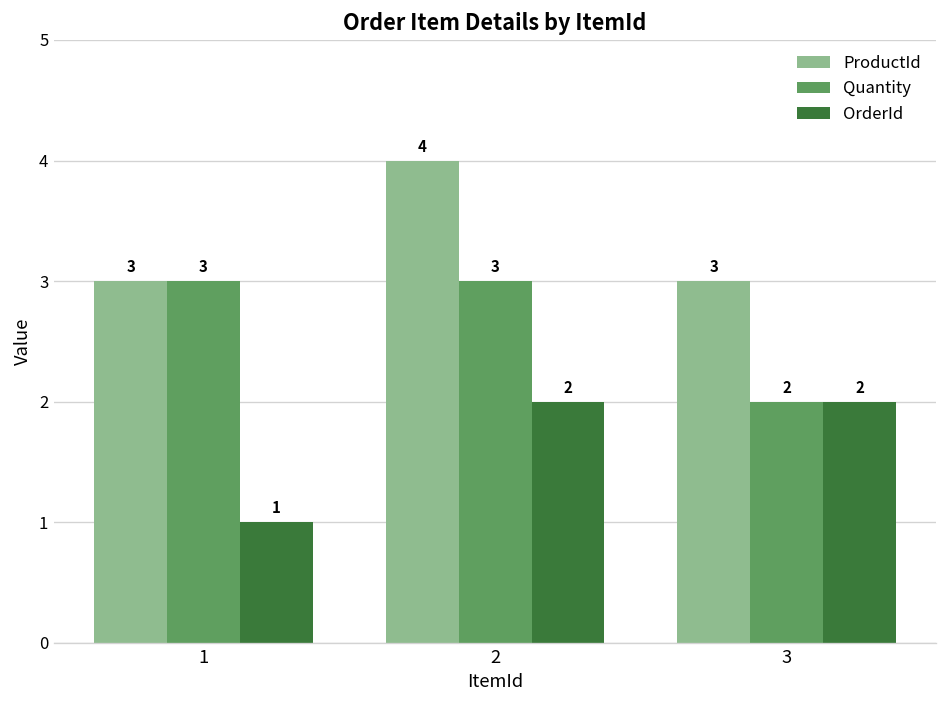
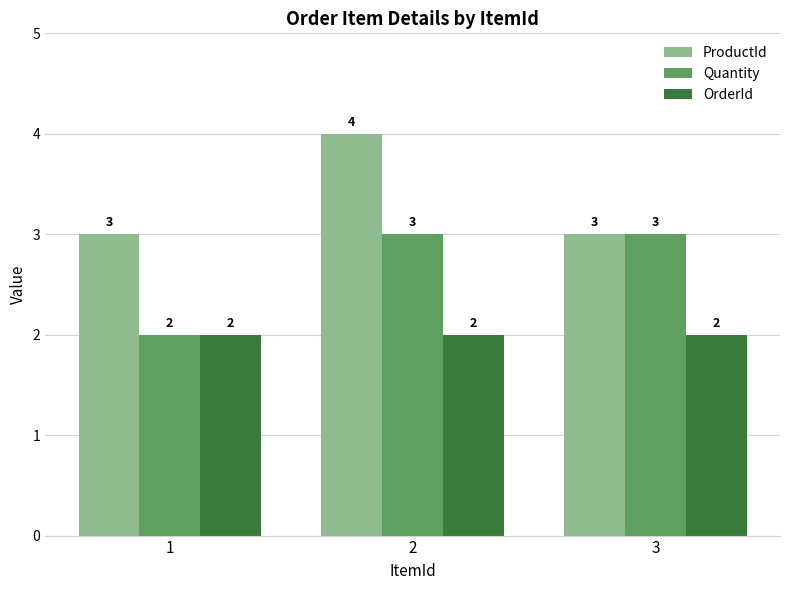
  {
    "ProductId": {
      "1": 3,
      "2": 4,
      "3": 3
    },
    "Quantity": {
-     "1": 3,
+     "1": 2,
      "2": 3,
-     "3": 2
+     "3": 3
    },
    "OrderId": {
-     "1": 1,
+     "1": 2,
      "2": 2,
      "3": 2
    }
  }
